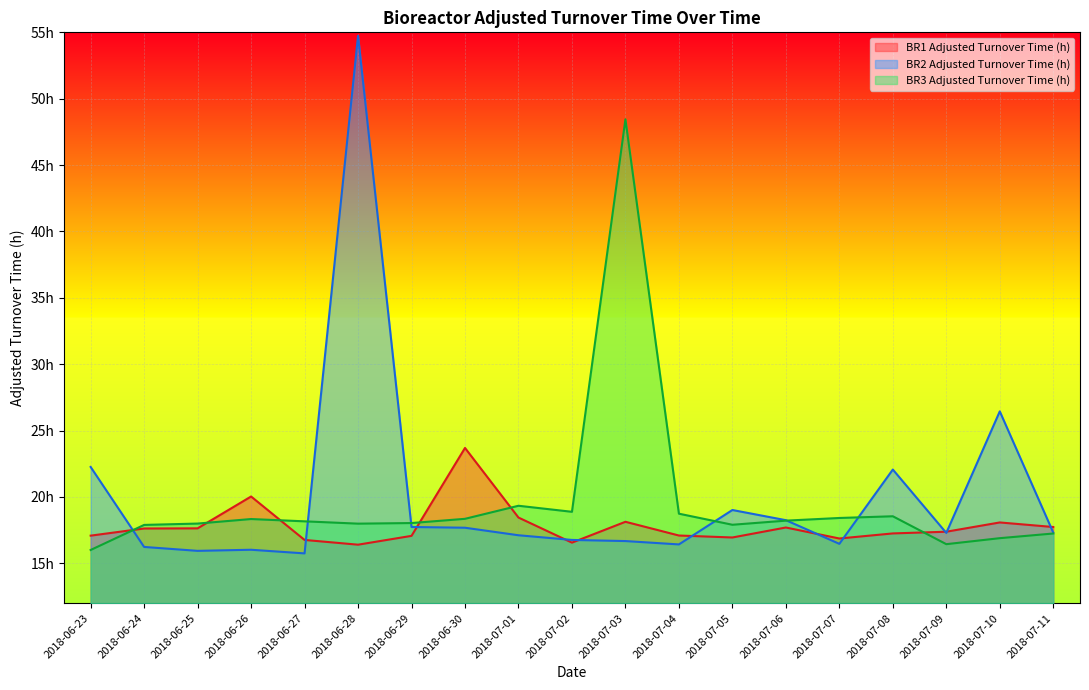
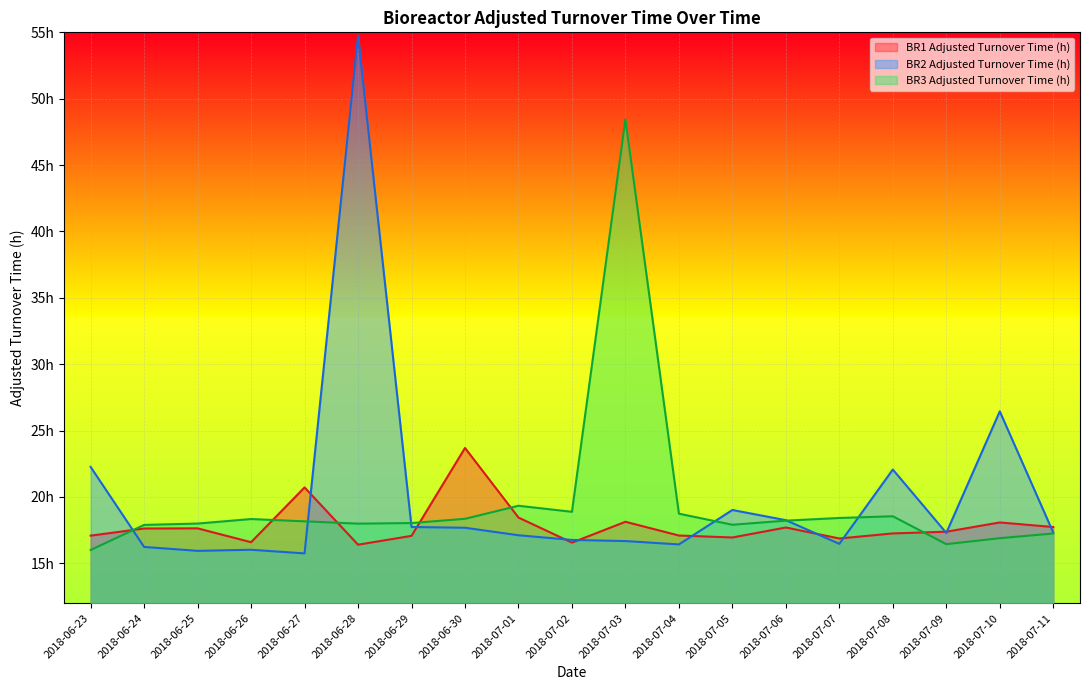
  {
    "BR1 Adjusted Turnover Time (h)": {
      "2018-06-23": "17.1h",
      "2018-06-24": "17.6h",
      "2018-06-25": "17.6h",
-     "2018-06-26": "20.0h",
-     "2018-06-27": "16.8h",
+     "2018-06-26": "16.6h",
+     "2018-06-27": "20.7h",
      "2018-06-28": "16.4h",
      "2018-06-29": "17.1h",
      "2018-06-30": "23.7h",
      "2018-07-01": "18.4h",
      "2018-07-02": "16.6h",
      "2018-07-03": "18.1h",
      "2018-07-04": "17.1h",
      "2018-07-05": "16.9h",
      "2018-07-06": "17.7h",
      "2018-07-07": "16.9h",
      "2018-07-08": "17.3h",
      "2018-07-10": "18.1h",
      "2018-07-11": "17.7h"
    },
    "BR2 Adjusted Turnover Time (h)": {
      "2018-06-23": "22.3h",
      "2018-06-24": "16.2h",
      "2018-06-25": "15.9h",
      "2018-06-26": "16.0h",
      "2018-06-27": "15.8h",
      "2018-06-28": "54.7h",
      "2018-06-29": "17.7h",
      "2018-06-30": "17.7h",
      "2018-07-01": "17.1h",
      "2018-07-02": "16.8h",
      "2018-07-03": "16.7h",
      "2018-07-04": "16.4h",
      "2018-07-05": "19.0h",
      "2018-07-07": "16.5h",
      "2018-07-08": "22.1h",
      "2018-07-10": "26.4h"
    },
    "BR3 Adjusted Turnover Time (h)": {
      "2018-06-23": "16.0h",
      "2018-06-24": "17.9h",
      "2018-06-25": "18.0h",
      "2018-06-26": "18.3h",
      "2018-06-27": "18.2h",
      "2018-06-28": "18.0h",
      "2018-06-29": "18.0h",
      "2018-06-30": "18.4h",
      "2018-07-01": "19.3h",
      "2018-07-02": "18.9h",
      "2018-07-03": "48.4h",
      "2018-07-04": "18.7h",
      "2018-07-05": "17.9h",
      "2018-07-07": "18.4h",
      "2018-07-08": "18.5h",
      "2018-07-09": "16.4h",
      "2018-07-10": "16.9h"
    }
  }
